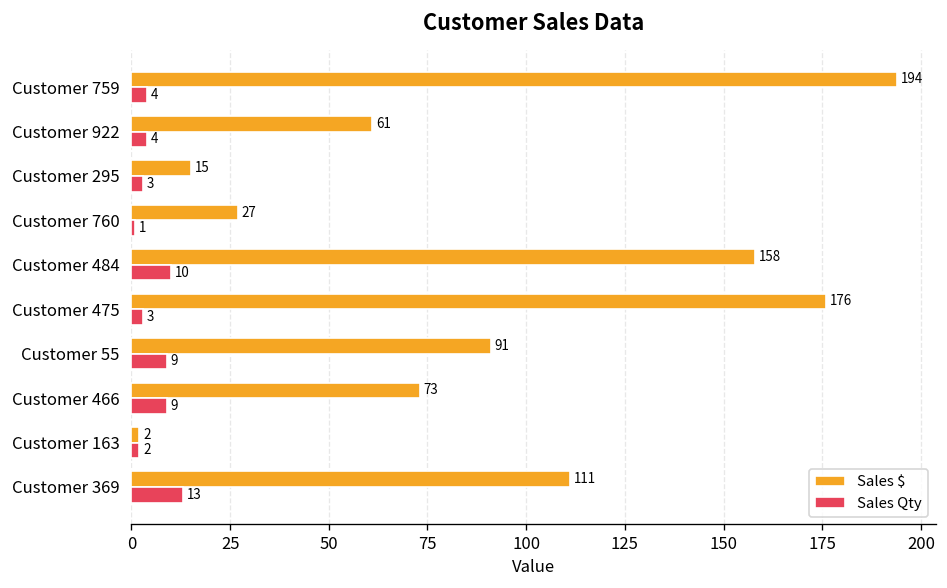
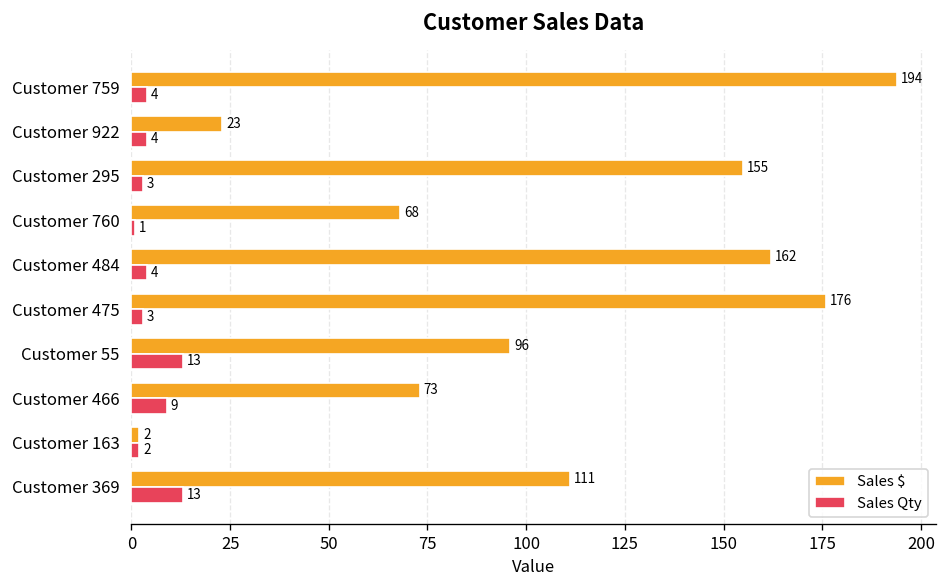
  {
    "Sales $": {
      "Customer 759": 194,
-     "Customer 922": 61,
-     "Customer 295": 15,
-     "Customer 760": 27,
-     "Customer 484": 158,
+     "Customer 922": 23,
+     "Customer 295": 155,
+     "Customer 760": 68,
+     "Customer 484": 162,
      "Customer 475": 176,
-     "Customer 55": 91,
+     "Customer 55": 96,
      "Customer 466": 73,
      "Customer 163": 2,
      "Customer 369": 111
    },
    "Sales Qty": {
      "Customer 759": 4,
      "Customer 922": 4,
      "Customer 295": 3,
      "Customer 760": 1,
-     "Customer 484": 10,
+     "Customer 484": 4,
      "Customer 475": 3,
-     "Customer 55": 9,
+     "Customer 55": 13,
      "Customer 466": 9,
      "Customer 163": 2,
      "Customer 369": 13
    }
  }
